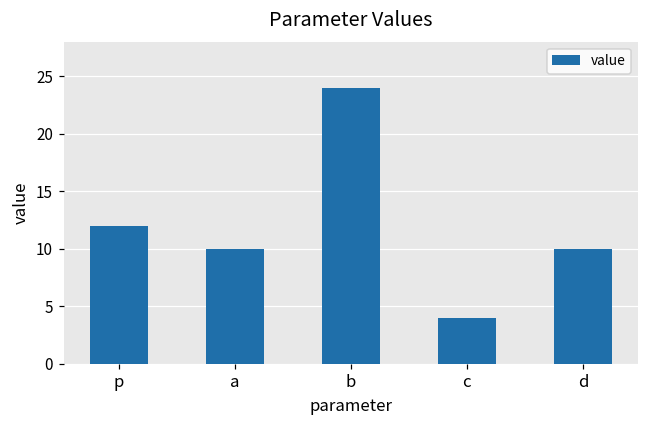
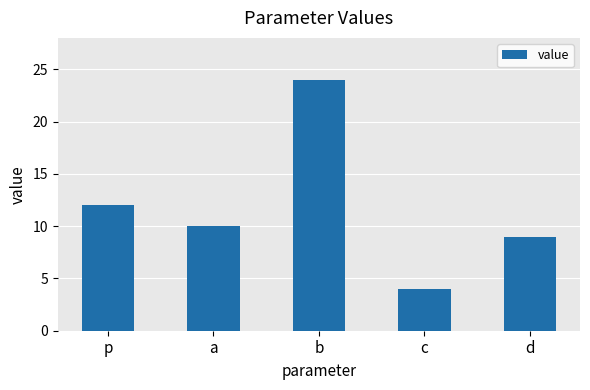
  {
    "p": 12,
    "a": 10,
    "b": 24,
    "c": 4,
-   "d": 10
+   "d": 9
  }
